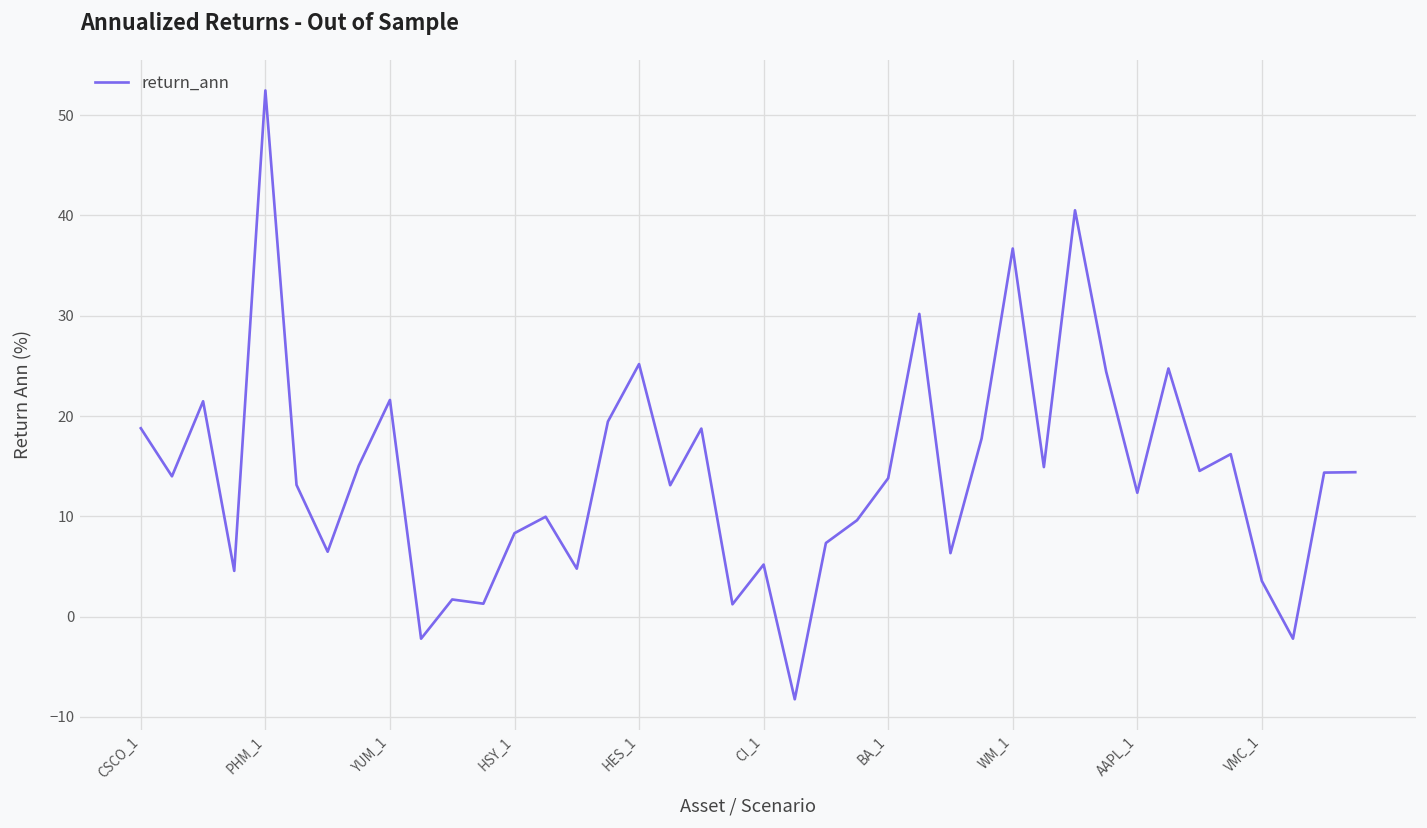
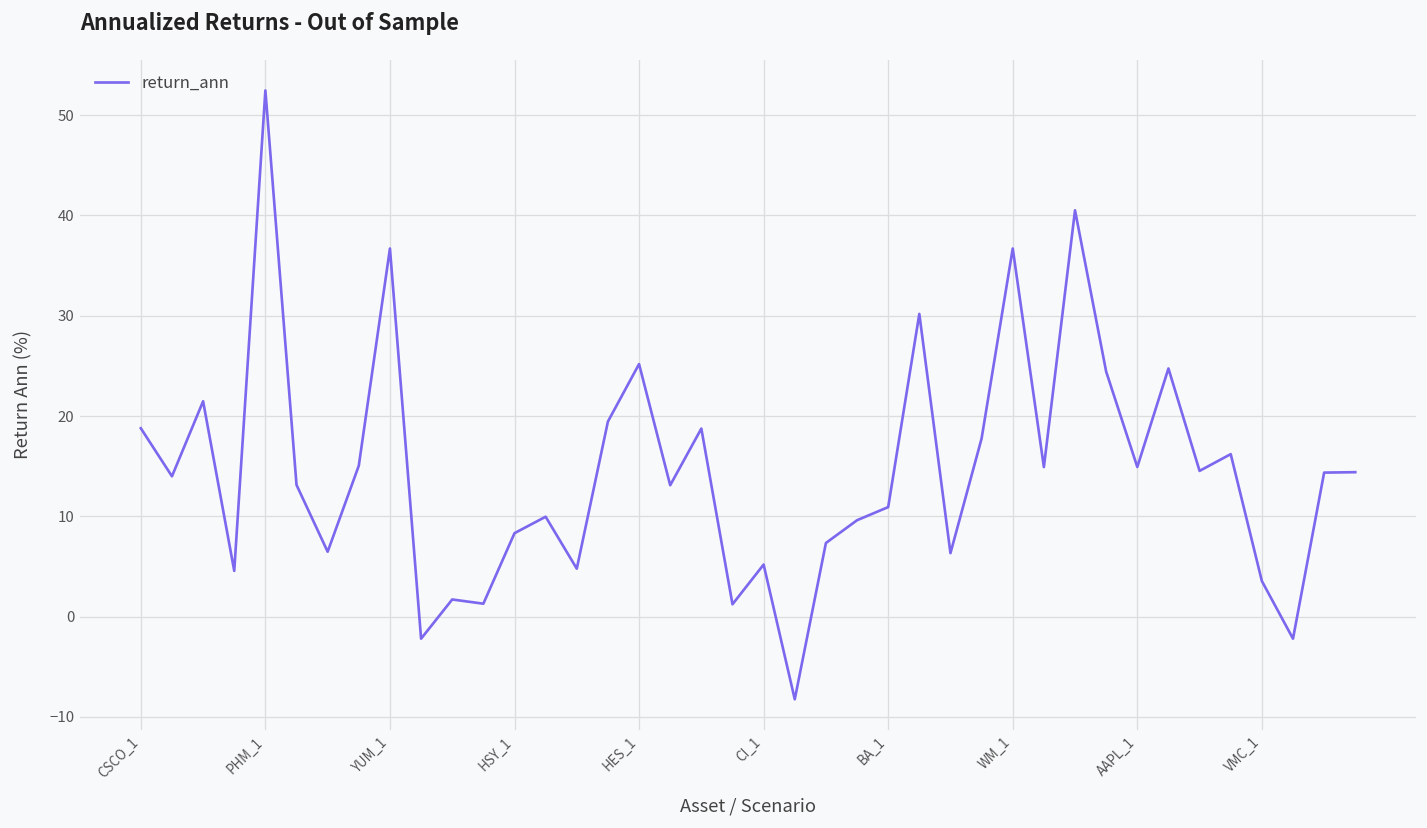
  {
    "CSCO_1": 19,
    "PHM_1": 52,
-   "YUM_1": 22,
+   "YUM_1": 37,
    "HSY_1": 8,
    "HES_1": 25,
    "CI_1": 5,
-   "BA_1": 14,
+   "BA_1": 11,
    "WM_1": 37,
-   "AAPL_1": 12,
+   "AAPL_1": 15,
    "VMC_1": 4
  }
